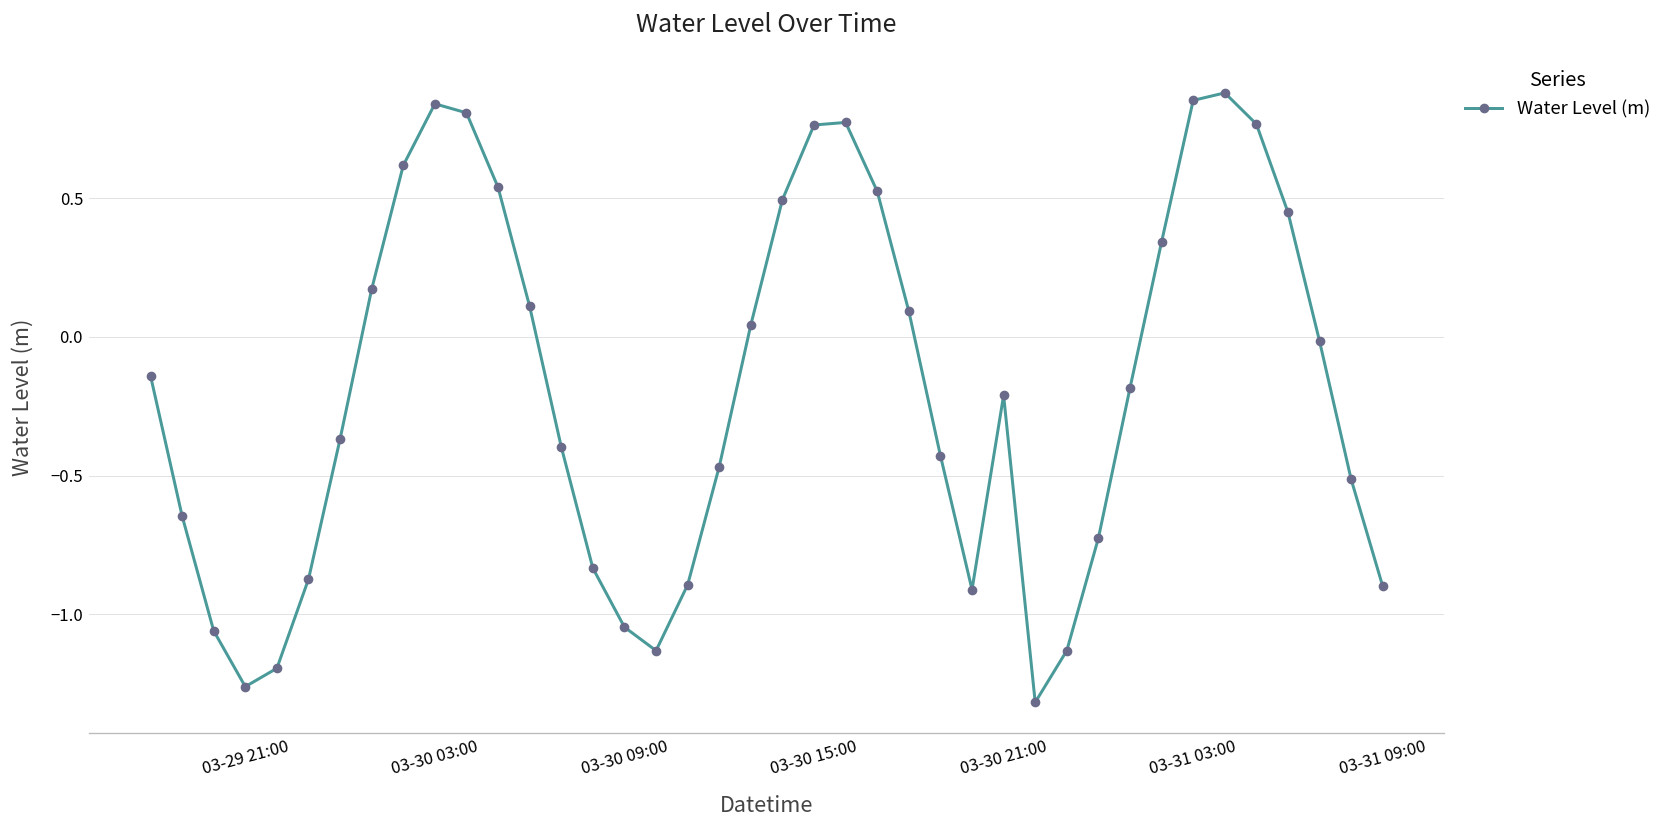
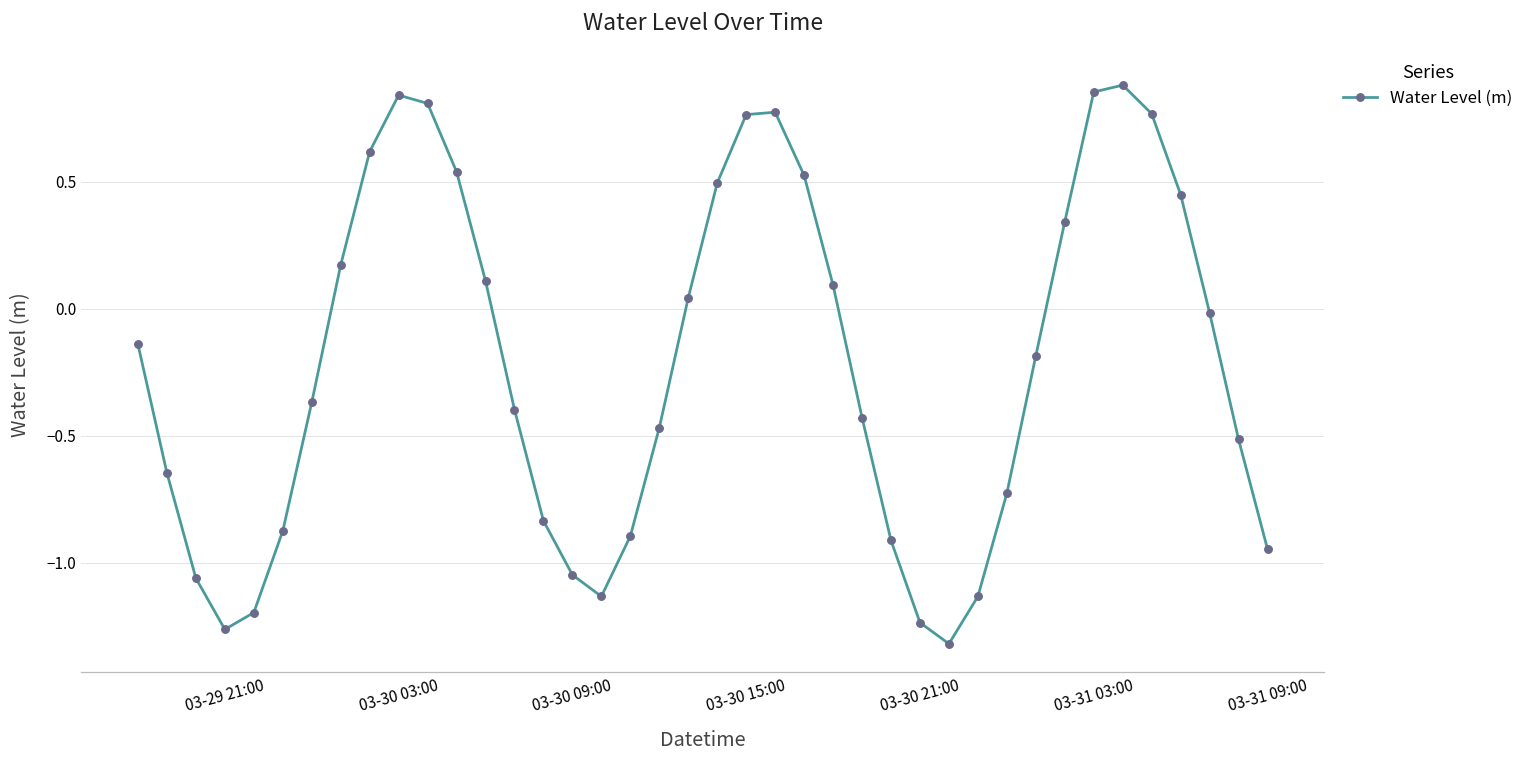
  {
    "03-29 21:00": -1.26,
    "03-30 03:00": 0.84,
    "03-30 09:00": -1.05,
    "03-30 15:00": 0.76,
-   "03-30 21:00": -0.21,
+   "03-30 21:00": -1.23,
    "03-31 03:00": 0.85,
-   "03-31 09:00": -0.90
+   "03-31 09:00": -0.95
  }
